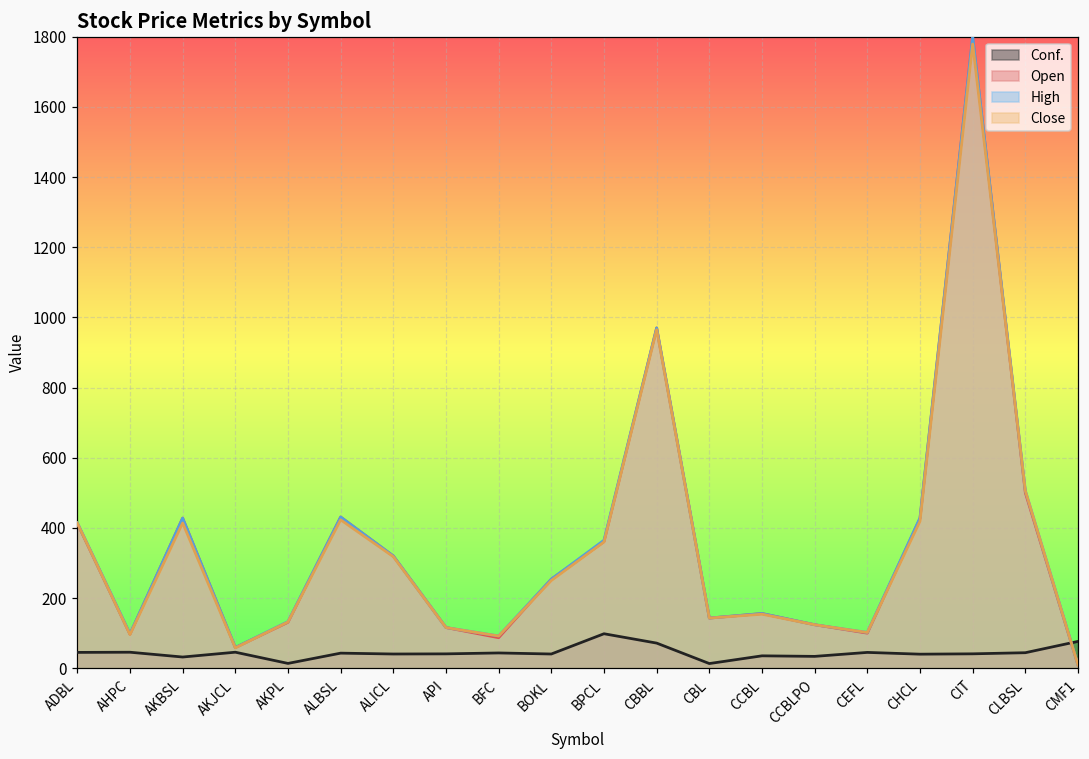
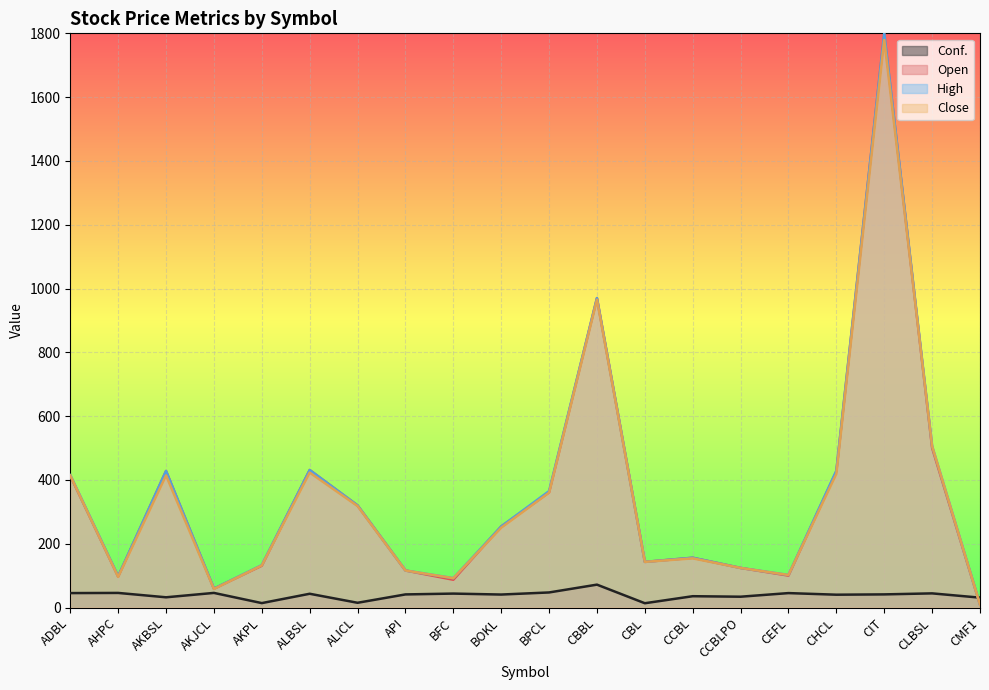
  {
    "Conf.": {
      "ADBL": 50,
      "AHPC": 50,
      "AKBSL": 30,
      "AKJCL": 50,
      "AKPL": 10,
      "ALBSL": 40,
-     "ALICL": 40,
+     "ALICL": 10,
      "API": 40,
      "BFC": 40,
      "BOKL": 40,
-     "BPCL": 100,
+     "BPCL": 50,
      "CBBL": 70,
      "CBL": 10,
      "CCBL": 40,
      "CCBLPO": 30,
      "CEFL": 50,
      "CHCL": 40,
      "CIT": 40,
      "CLBSL": 40,
-     "CMF1": 80
+     "CMF1": 30
    }
  }
